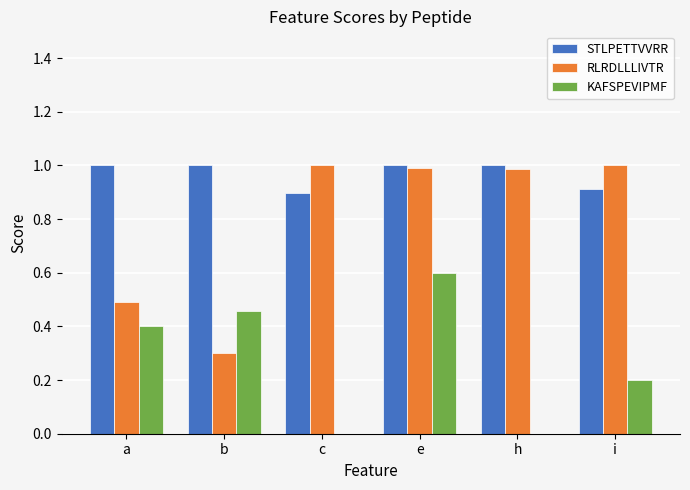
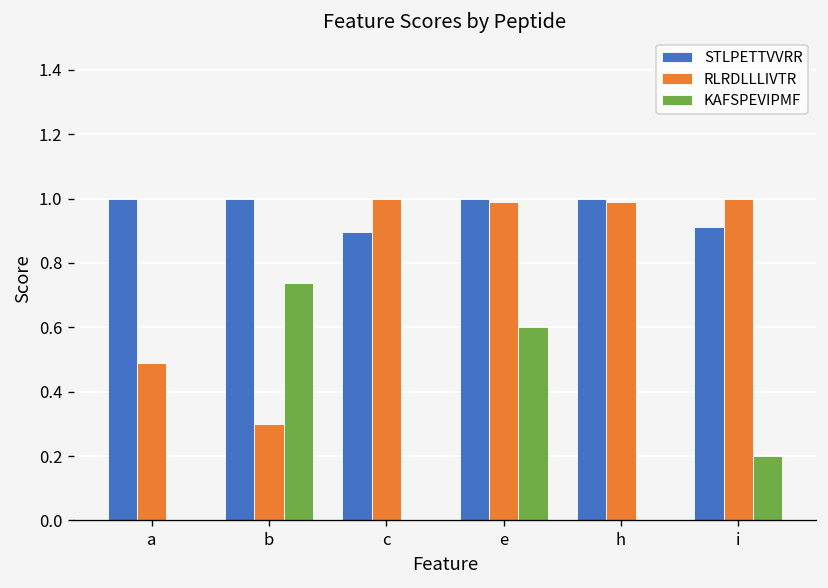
  {
    "STLPETTVVRR": {
      "a": 1.00,
      "b": 1.00,
      "c": 0.90,
      "e": 1.00,
      "h": 1.00,
      "i": 0.91
    },
    "RLRDLLLIVTR": {
      "a": 0.49,
      "b": 0.30,
      "c": 1.00,
      "e": 0.99,
      "h": 0.99,
      "i": 1.00
    },
    "KAFSPEVIPMF": {
-     "a": 0.4,
-     "b": 0.46,
+     "a": 0.0,
+     "b": 0.74,
      "c": 0.00,
      "e": 0.60,
      "h": 0.00,
      "i": 0.20
    }
  }
